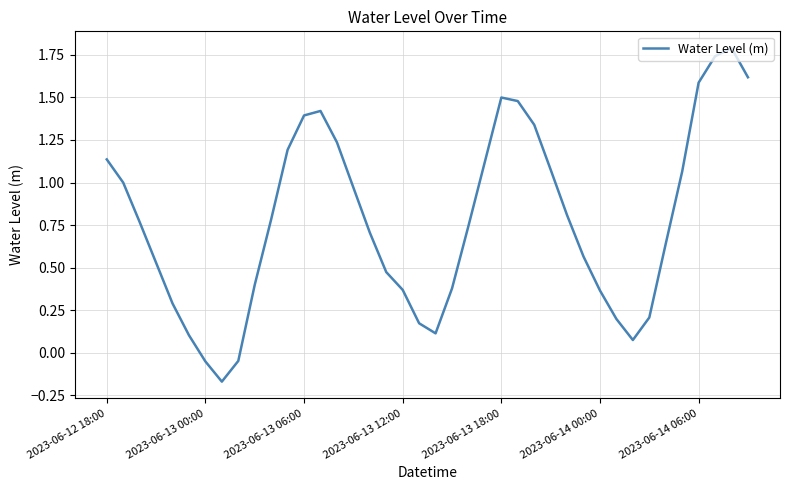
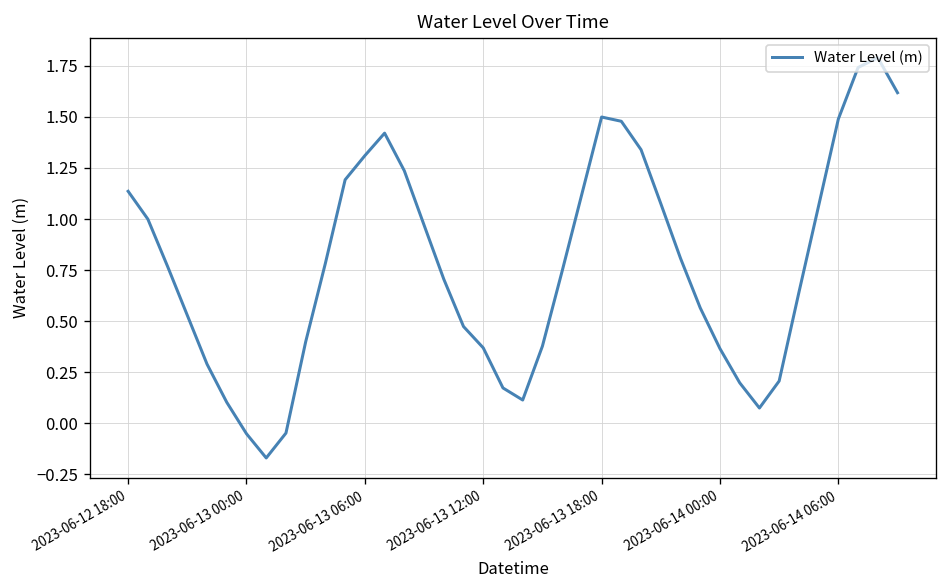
  {
    "2023-06-12 18:00": 1.14,
    "2023-06-13 00:00": -0.05,
-   "2023-06-13 06:00": 1.39,
+   "2023-06-13 06:00": 1.31,
    "2023-06-13 12:00": 0.37,
    "2023-06-13 18:00": 1.50,
    "2023-06-14 00:00": 0.37,
-   "2023-06-14 06:00": 1.59
+   "2023-06-14 06:00": 1.49
  }
